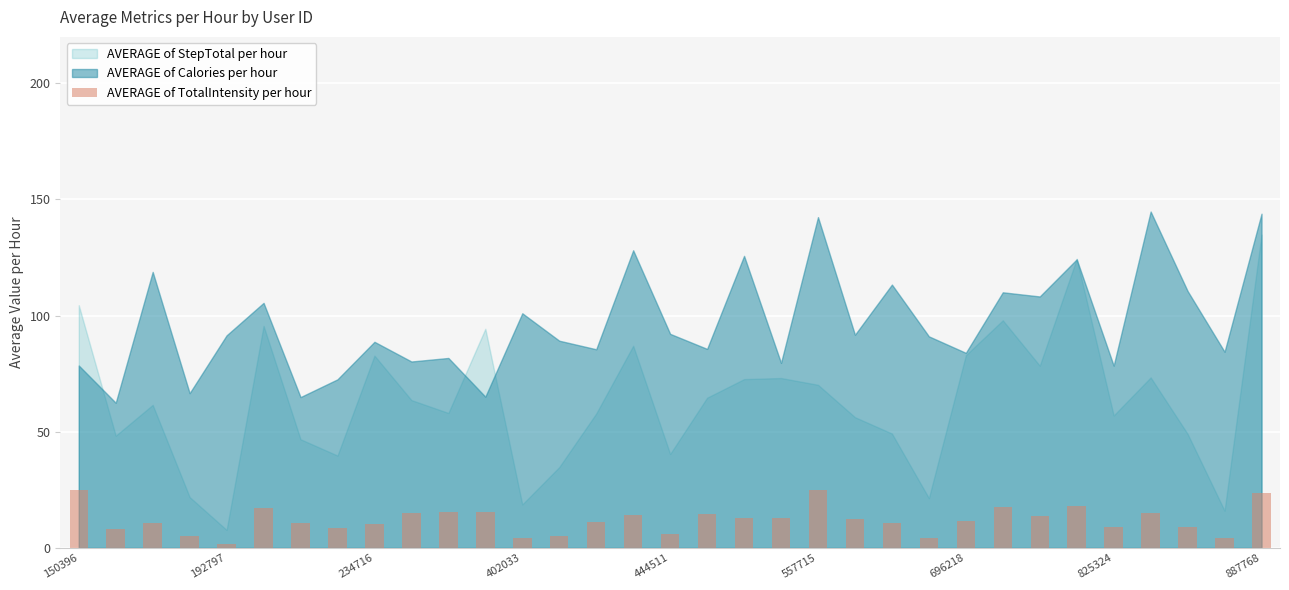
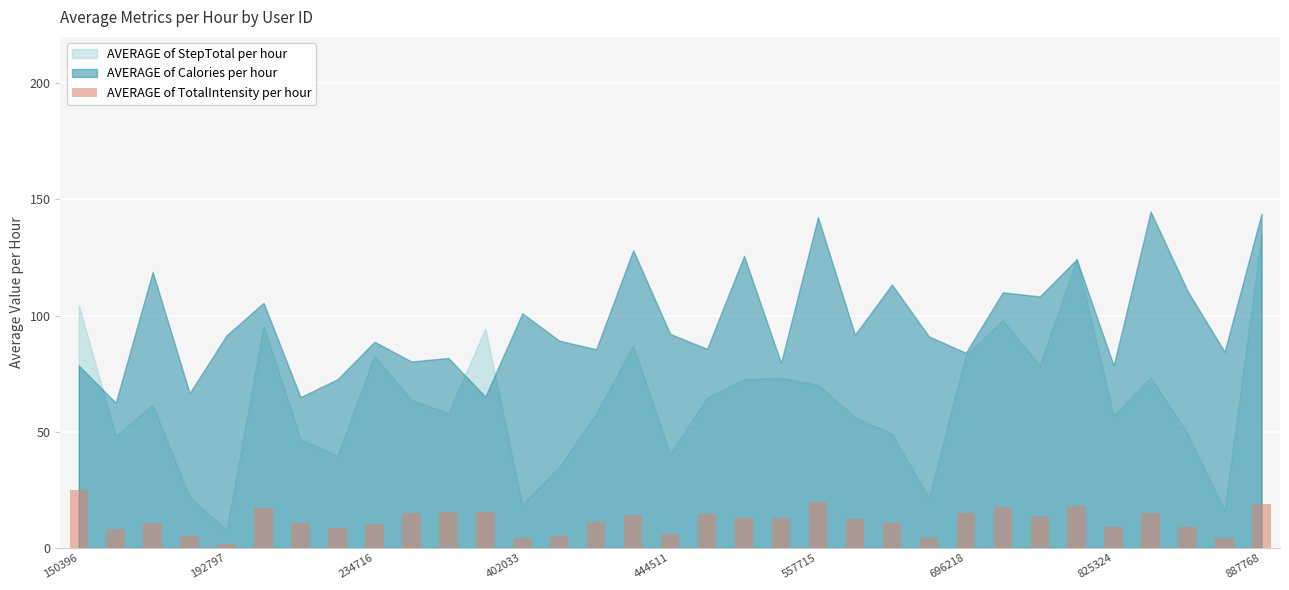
  {
    "AVERAGE of TotalIntensity per hour": {
      "150396": 25,
      "192797": 2,
      "234716": 10,
      "402033": 4,
      "444511": 6,
-     "557715": 25,
-     "696218": 11,
+     "557715": 20,
+     "696218": 15,
      "825324": 9,
-     "887768": 23
+     "887768": 19
    }
  }
